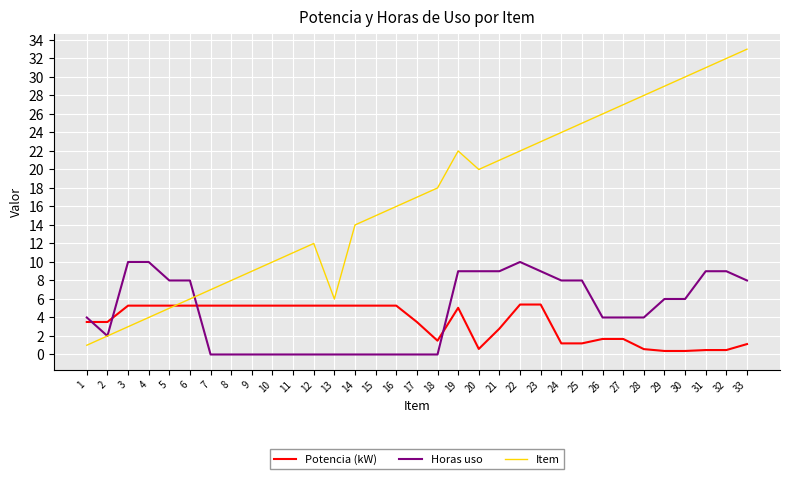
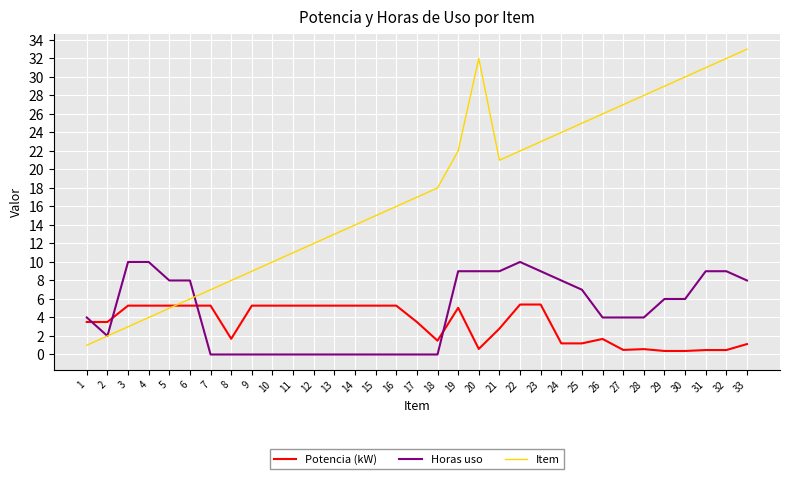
  {
    "Potencia (kW)": {
      "1": 4,
      "2": 4,
      "3": 5,
      "4": 5,
      "5": 5,
      "6": 5,
      "7": 5,
-     "8": 5,
+     "8": 2,
      "9": 5,
      "10": 5,
      "11": 5,
      "12": 5,
      "13": 5,
      "14": 5,
      "15": 5,
      "16": 5,
      "17": 4,
      "18": 1,
      "19": 5,
      "20": 1,
      "21": 3,
      "22": 5,
      "23": 5,
      "24": 1,
      "25": 1,
      "26": 2,
-     "27": 2,
+     "27": 0,
      "28": 1,
      "29": 0,
      "30": 0,
      "31": 0,
      "32": 0,
      "33": 1
    },
    "Horas uso": {
      "1": 4,
      "3": 10,
      "4": 10,
      "5": 8,
      "6": 8,
      "7": 0,
      "8": 0,
      "9": 0,
      "10": 0,
      "11": 0,
      "12": 0,
      "13": 0,
      "14": 0,
      "15": 0,
      "16": 0,
      "17": 0,
      "18": 0,
      "19": 9,
      "20": 9,
      "21": 9,
      "22": 10,
      "23": 9,
      "24": 8,
-     "25": 8,
+     "25": 7,
      "26": 4,
      "27": 4,
      "28": 4,
      "29": 6,
      "30": 6,
      "31": 9,
      "32": 9,
      "33": 8
    },
    "Item": {
      "1": 1,
      "3": 3,
      "4": 4,
      "5": 5,
      "6": 6,
      "7": 7,
      "8": 8,
      "9": 9,
      "10": 10,
      "11": 11,
      "12": 12,
-     "13": 6,
+     "13": 13,
      "14": 14,
      "15": 15,
      "16": 16,
      "17": 17,
      "18": 18,
      "19": 22,
-     "20": 20,
+     "20": 32,
      "21": 21,
      "22": 22,
      "23": 23,
      "24": 24,
      "25": 25,
      "26": 26,
      "27": 27,
      "28": 28,
      "29": 29,
      "30": 30,
      "31": 31,
      "32": 32,
      "33": 33
    }
  }
